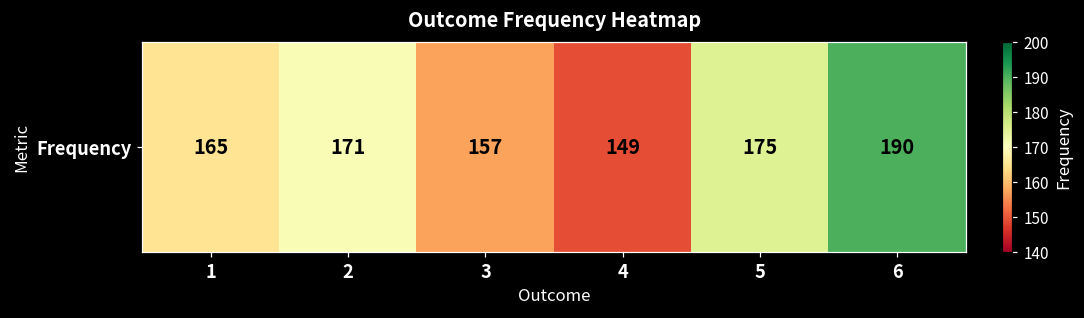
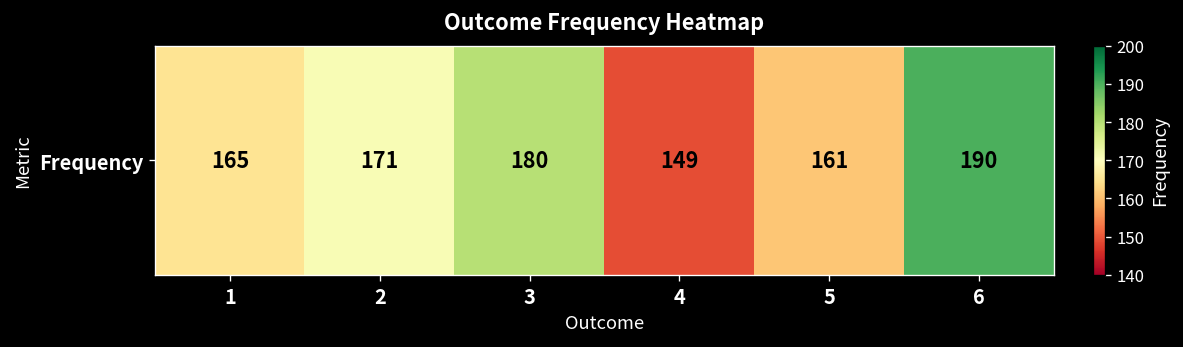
  {
    "Frequency": {
      "1": 165,
      "2": 171,
-     "3": 157,
+     "3": 180,
      "4": 149,
-     "5": 175,
+     "5": 161,
      "6": 190
    }
  }
